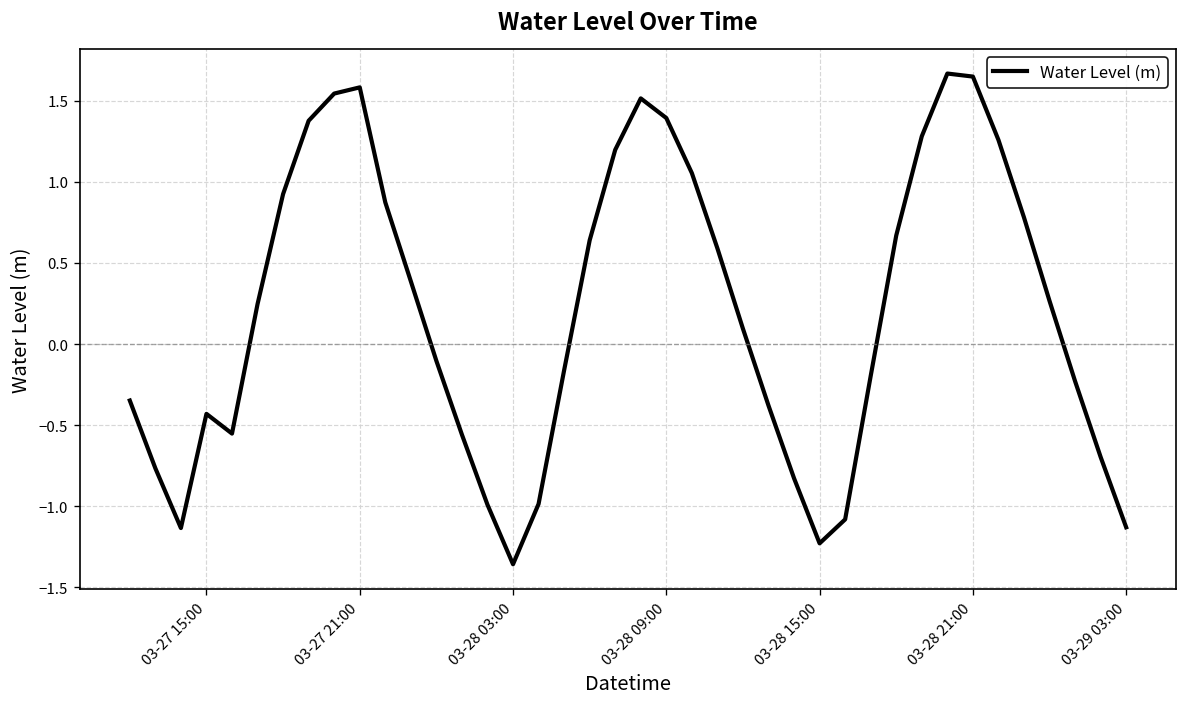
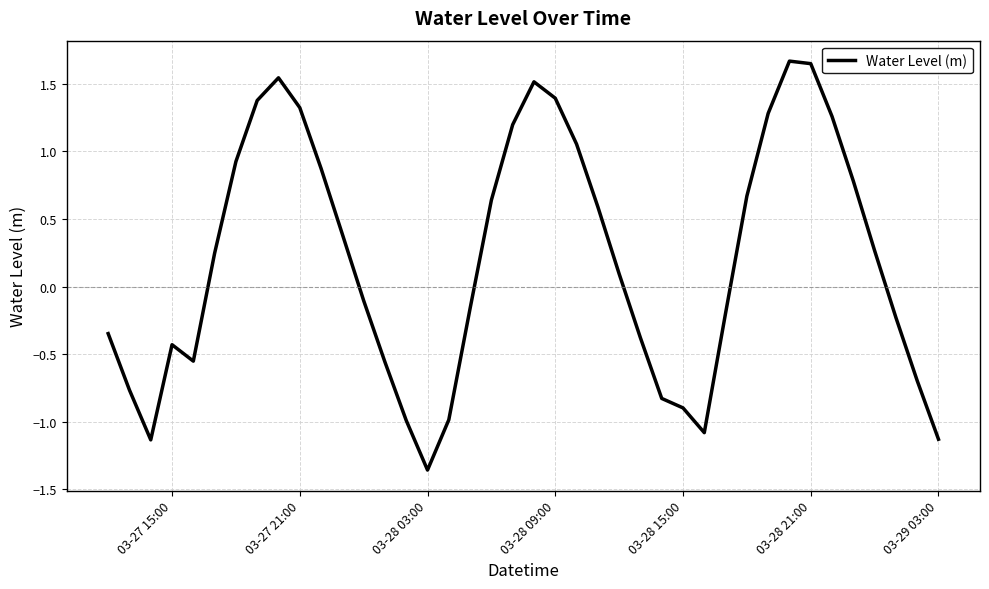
  {
    "03-27 15:00": -0.43,
-   "03-27 21:00": 1.58,
+   "03-27 21:00": 1.32,
    "03-28 03:00": -1.36,
    "03-28 09:00": 1.39,
-   "03-28 15:00": -1.23,
+   "03-28 15:00": -0.90,
    "03-28 21:00": 1.65,
    "03-29 03:00": -1.13
  }
